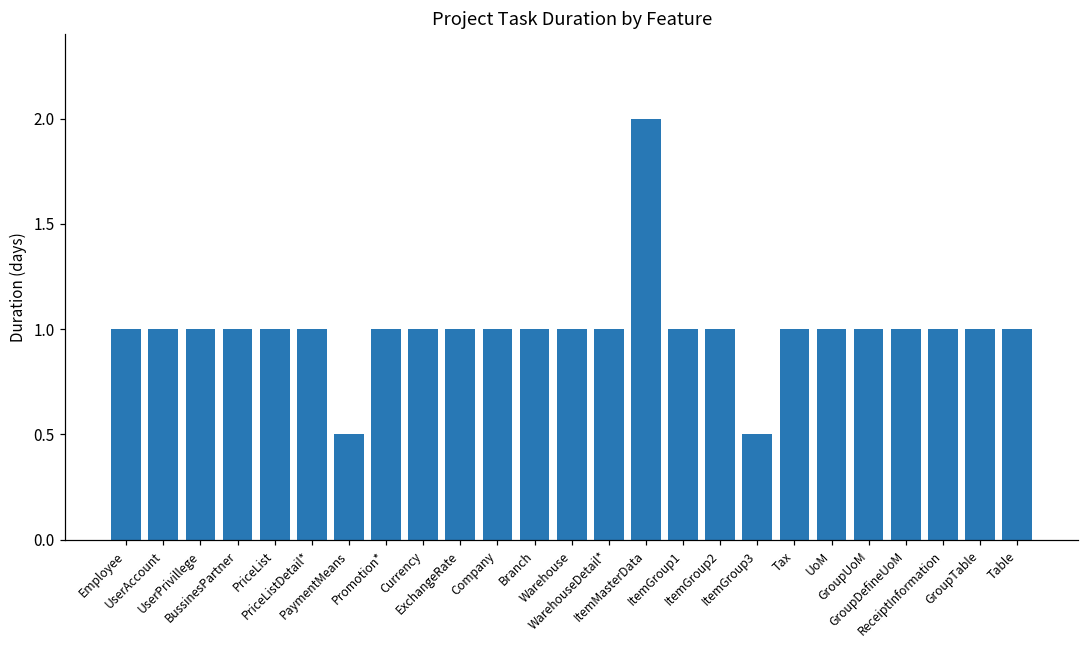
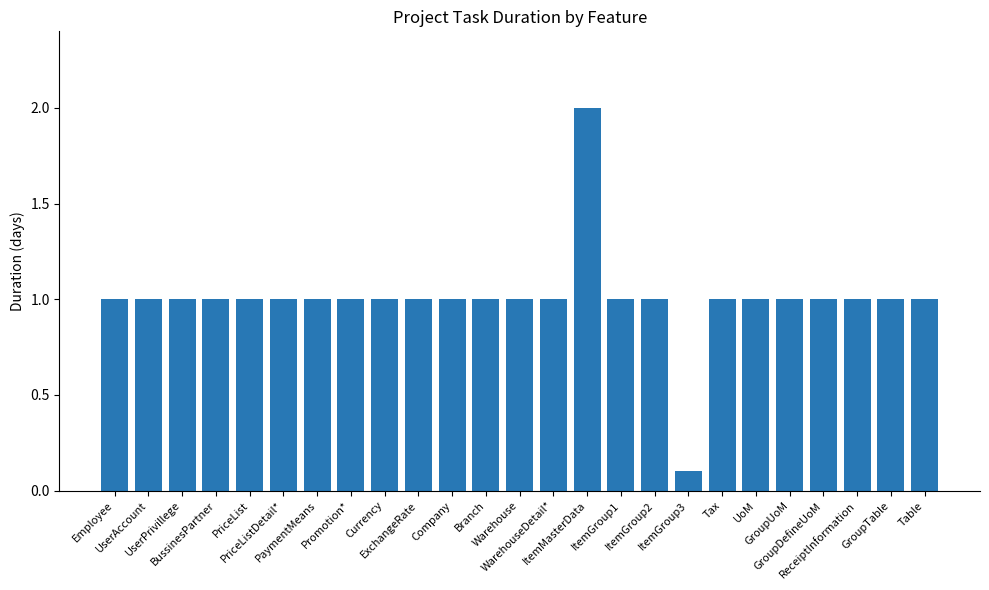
  {
    "Employee": 1.0,
    "UserAccount": 1.0,
    "UserPrivillege": 1.0,
    "BussinesPartner": 1.0,
    "PriceList": 1.0,
    "PriceListDetail*": 1.0,
-   "PaymentMeans": 0.5,
+   "PaymentMeans": 1.0,
    "Promotion*": 1.0,
    "Currency": 1.0,
    "ExchangeRate": 1.0,
    "Company": 1.0,
    "Branch": 1.0,
    "Warehouse": 1.0,
    "WarehouseDetail*": 1.0,
    "ItemMasterData": 2.0,
    "ItemGroup1": 1.0,
    "ItemGroup2": 1.0,
-   "ItemGroup3": 0.5,
+   "ItemGroup3": 0.1,
    "Tax": 1.0,
    "UoM": 1.0,
    "GroupUoM": 1.0,
    "GroupDefineUoM": 1.0,
    "ReceiptInformation": 1.0,
    "GroupTable": 1.0,
    "Table": 1.0
  }
